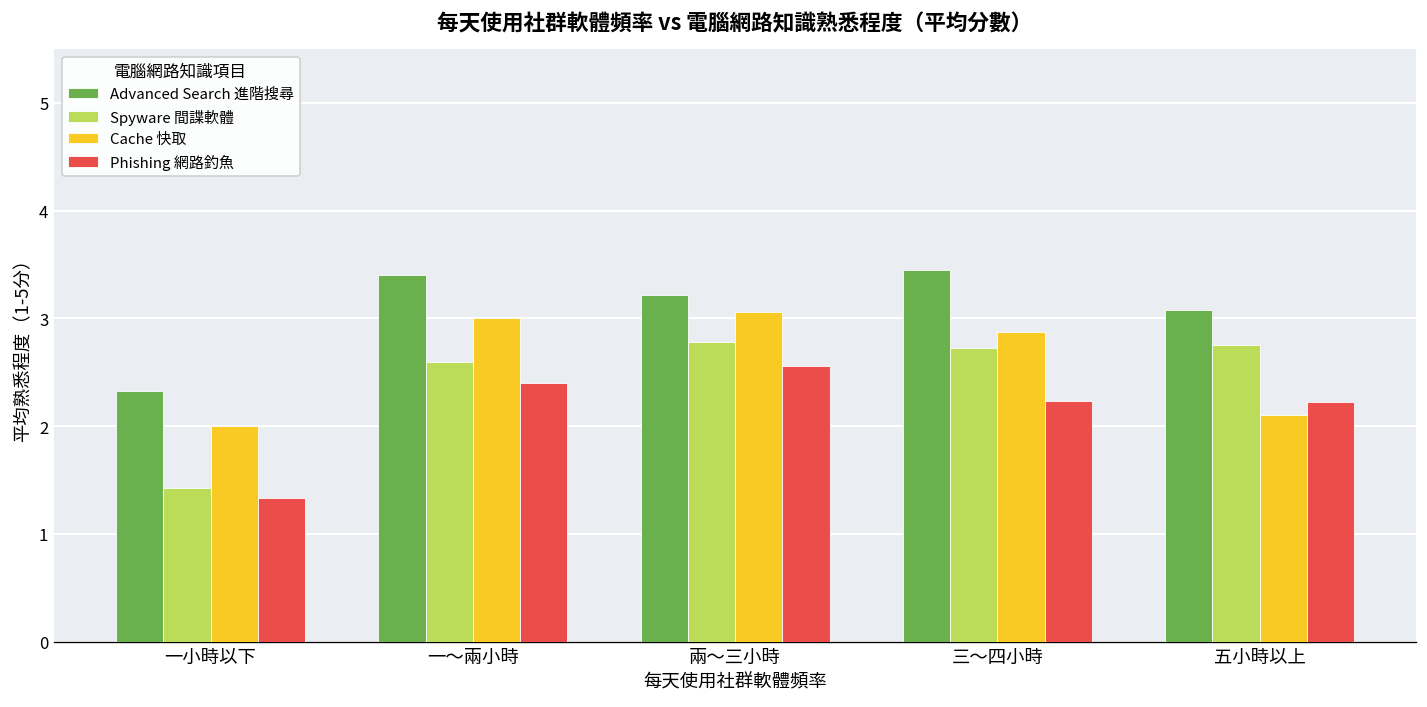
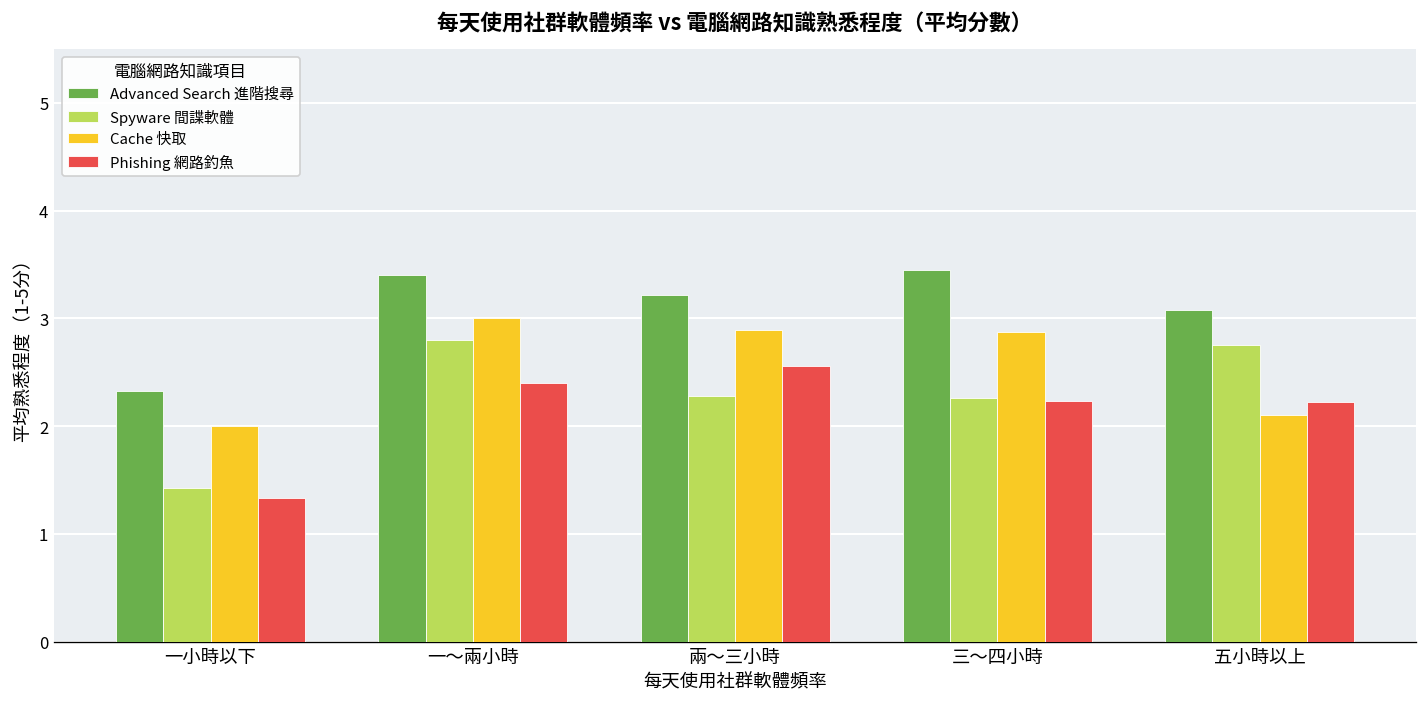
  {
    "Advanced Search 進階搜尋": {
      "一小時以下": 2.3,
      "一～兩小時": 3.4,
      "兩～三小時": 3.2,
      "三～四小時": 3.5,
      "五小時以上": 3.1
    },
    "Spyware 間諜軟體": {
      "一小時以下": 1.4,
-     "一～兩小時": 2.6,
-     "兩～三小時": 2.8,
-     "三～四小時": 2.7,
+     "一～兩小時": 2.8,
+     "兩～三小時": 2.3,
+     "三～四小時": 2.3,
      "五小時以上": 2.8
    },
    "Cache 快取": {
      "一小時以下": 2.0,
      "一～兩小時": 3.0,
-     "兩～三小時": 3.1,
+     "兩～三小時": 2.9,
      "三～四小時": 2.9,
      "五小時以上": 2.1
    },
    "Phishing 網路釣魚": {
      "一小時以下": 1.3,
      "一～兩小時": 2.4,
      "兩～三小時": 2.6,
      "三～四小時": 2.2,
      "五小時以上": 2.2
    }
  }
